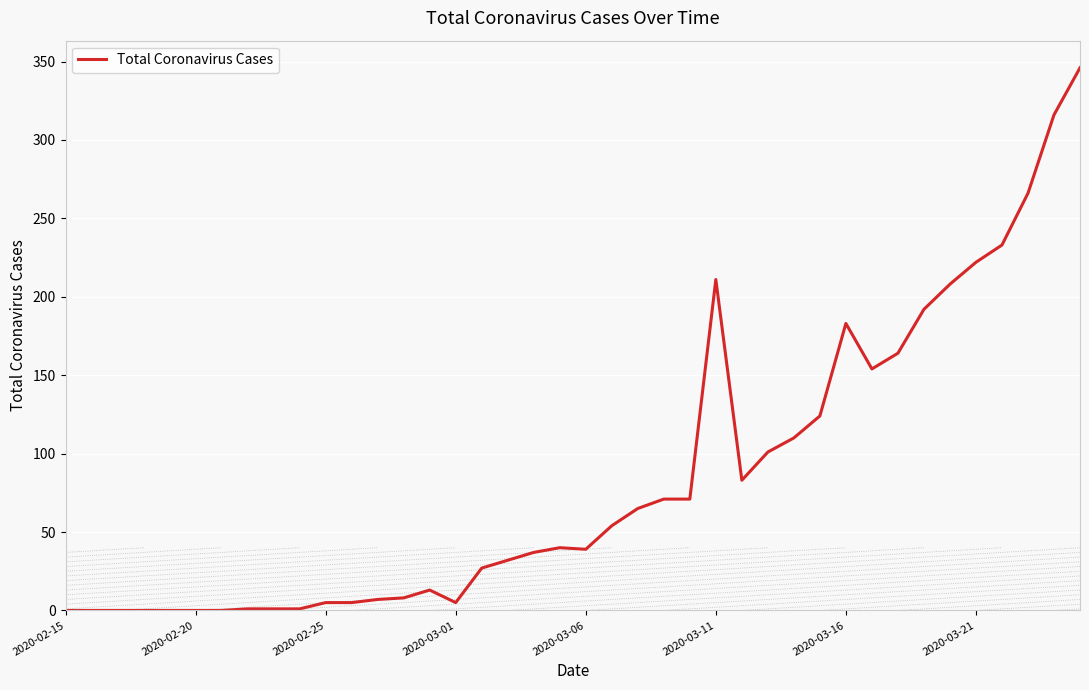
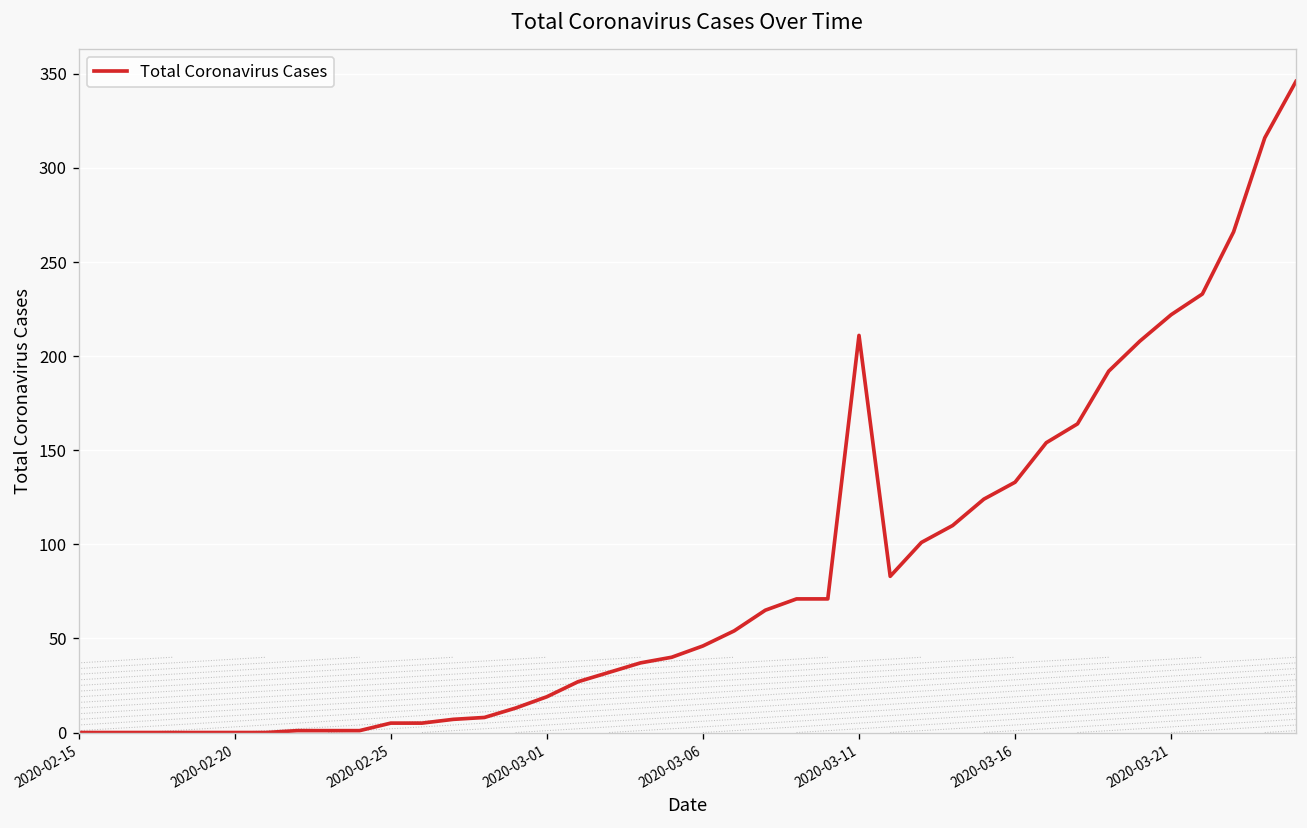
  {
    "Total Coronavirus Cases": {
      "2020-02-25": 5,
-     "2020-03-01": 5,
-     "2020-03-06": 39,
+     "2020-03-01": 19,
+     "2020-03-06": 46,
      "2020-03-11": 211,
-     "2020-03-16": 183,
+     "2020-03-16": 133,
      "2020-03-21": 222
    }
  }
